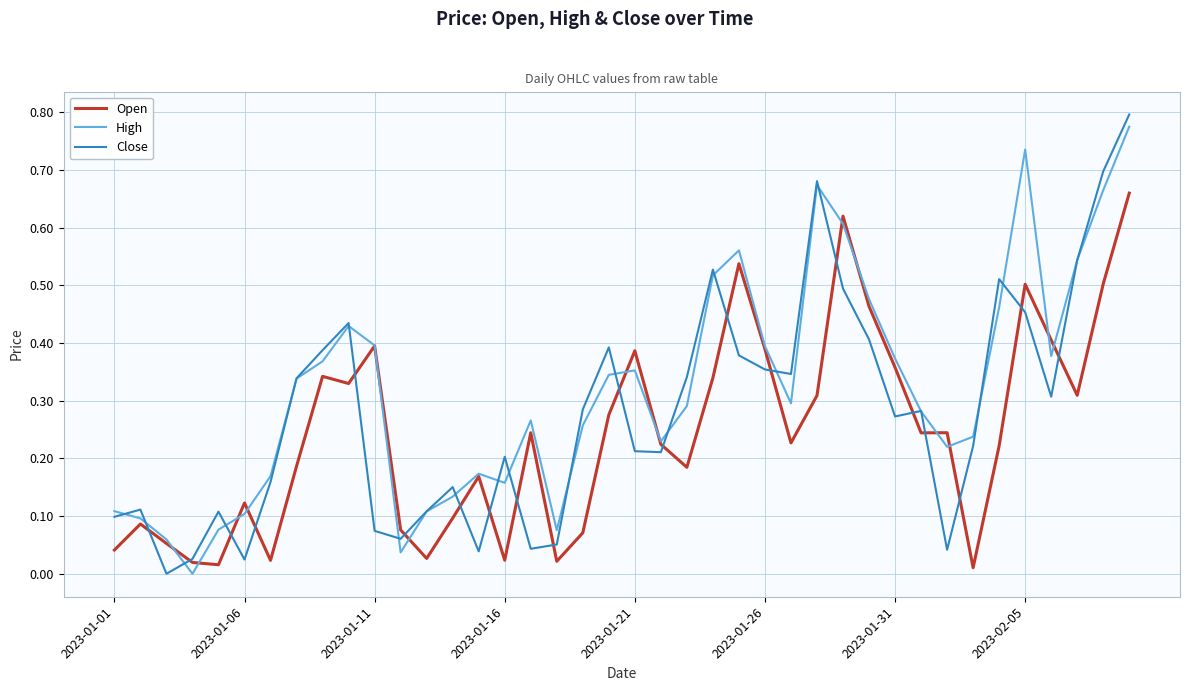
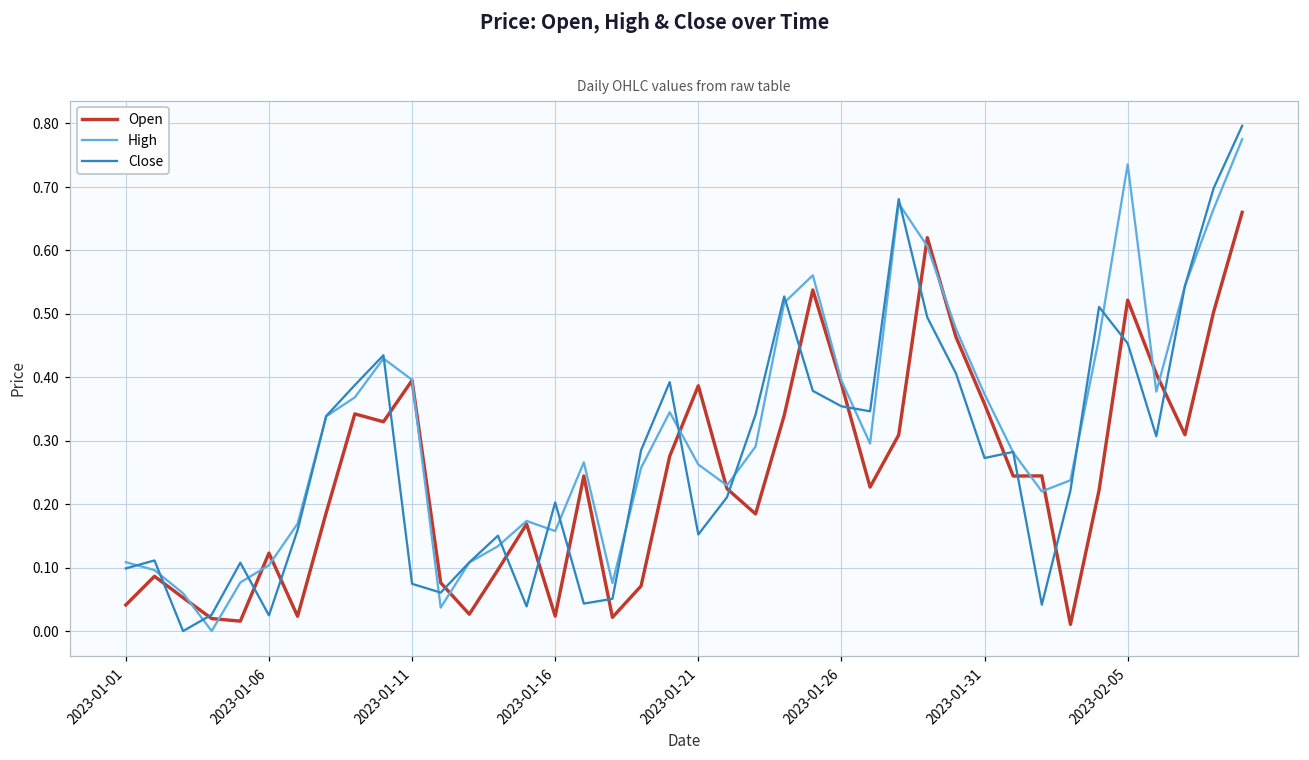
  {
    "Open": {
      "2023-01-01": 0.04,
      "2023-01-06": 0.12,
      "2023-01-16": 0.02,
      "2023-01-21": 0.39,
      "2023-01-26": 0.39,
      "2023-01-31": 0.36,
-     "2023-02-05": 0.50
+     "2023-02-05": 0.52
    },
    "High": {
      "2023-01-01": 0.11,
      "2023-01-06": 0.10,
      "2023-01-16": 0.16,
-     "2023-01-21": 0.35,
+     "2023-01-21": 0.26,
      "2023-01-26": 0.39,
      "2023-01-31": 0.37,
      "2023-02-05": 0.74
    },
    "Close": {
      "2023-01-01": 0.10,
      "2023-01-06": 0.02,
      "2023-01-11": 0.07,
      "2023-01-16": 0.20,
-     "2023-01-21": 0.21,
+     "2023-01-21": 0.15,
      "2023-01-26": 0.35,
      "2023-01-31": 0.27,
      "2023-02-05": 0.45
    }
  }
